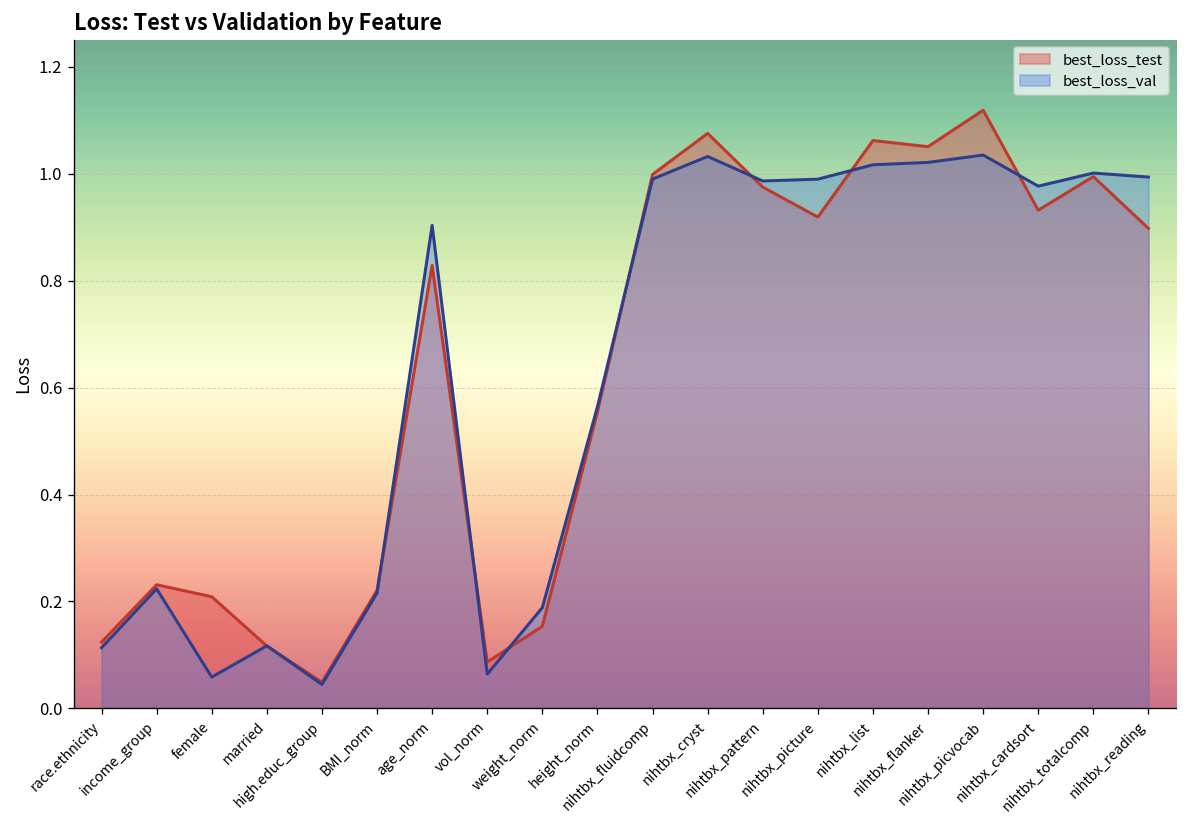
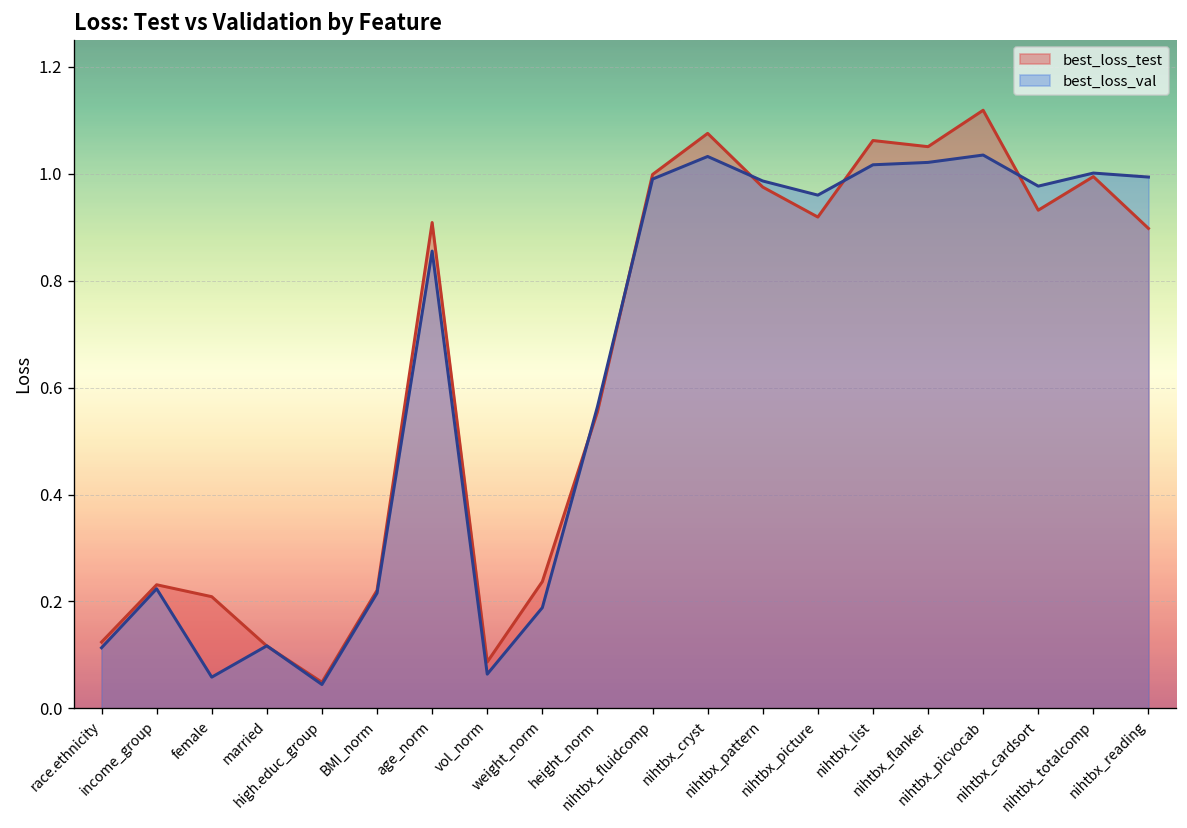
  {
    "best_loss_test": {
      "race.ethnicity": 0.12,
      "income_group": 0.23,
      "female": 0.21,
-     "age_norm": 0.83,
+     "age_norm": 0.91,
      "vol_norm": 0.09,
-     "weight_norm": 0.15,
+     "weight_norm": 0.24,
      "height_norm": 0.55,
      "nihtbx_fluidcomp": 1.00,
      "nihtbx_cryst": 1.08,
      "nihtbx_pattern": 0.97,
      "nihtbx_picture": 0.92,
      "nihtbx_list": 1.06,
      "nihtbx_flanker": 1.05,
      "nihtbx_picvocab": 1.12,
      "nihtbx_cardsort": 0.93,
      "nihtbx_totalcomp": 0.99,
      "nihtbx_reading": 0.90
    },
    "best_loss_val": {
      "race.ethnicity": 0.11,
      "income_group": 0.22,
      "female": 0.06,
-     "age_norm": 0.90,
+     "age_norm": 0.86,
      "vol_norm": 0.06,
      "weight_norm": 0.19,
      "height_norm": 0.56,
      "nihtbx_fluidcomp": 0.99,
      "nihtbx_cryst": 1.03,
      "nihtbx_pattern": 0.99,
-     "nihtbx_picture": 0.99,
+     "nihtbx_picture": 0.96,
      "nihtbx_list": 1.02,
      "nihtbx_flanker": 1.02,
      "nihtbx_picvocab": 1.03,
      "nihtbx_cardsort": 0.98,
      "nihtbx_totalcomp": 1.00,
      "nihtbx_reading": 0.99
    }
  }
